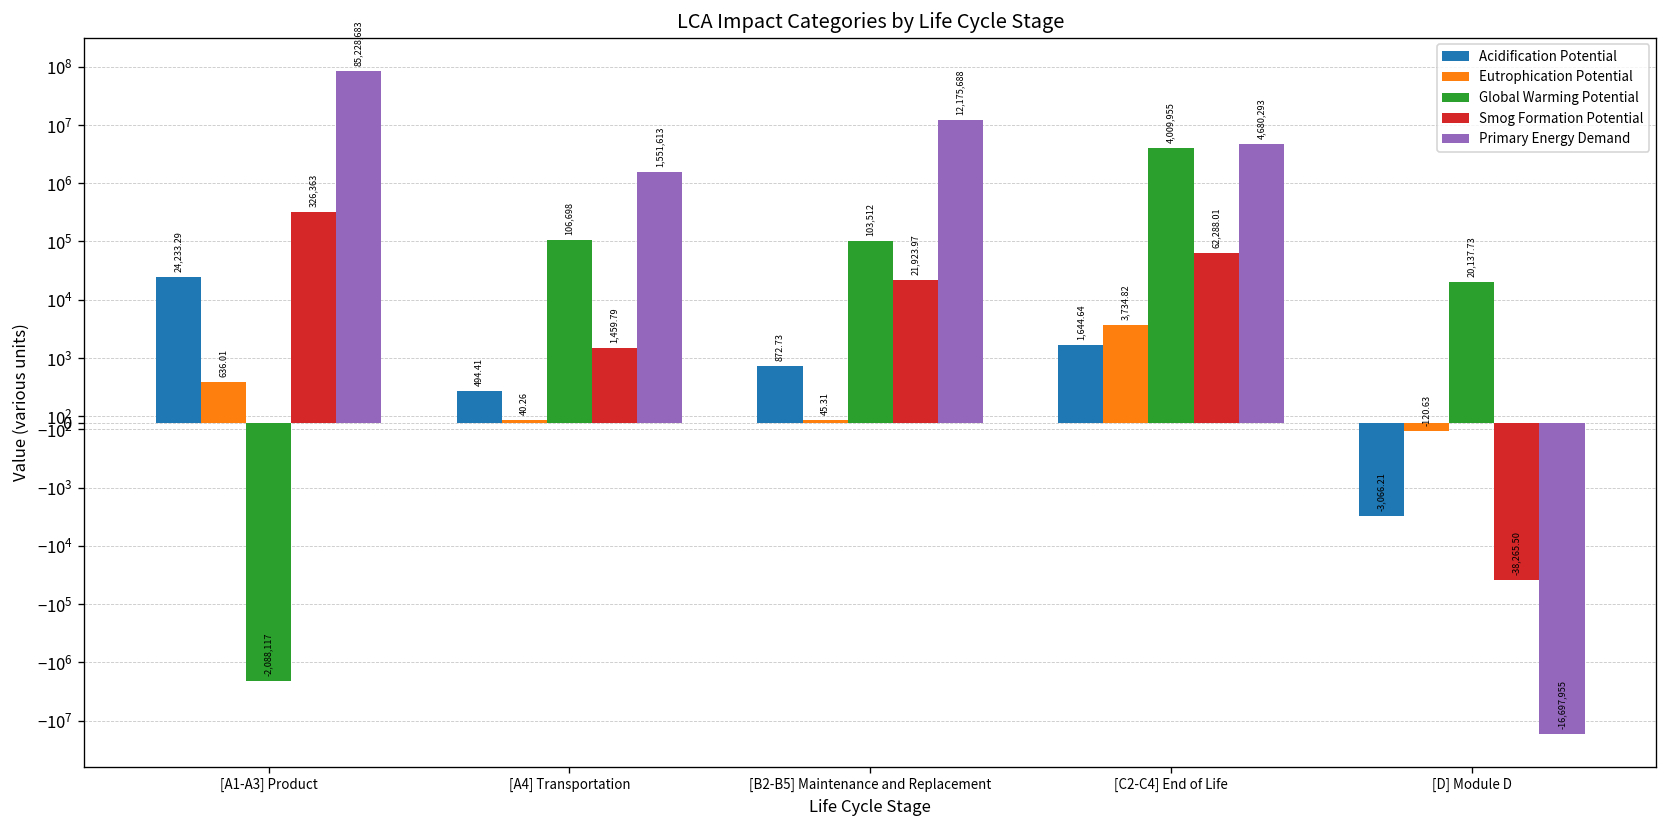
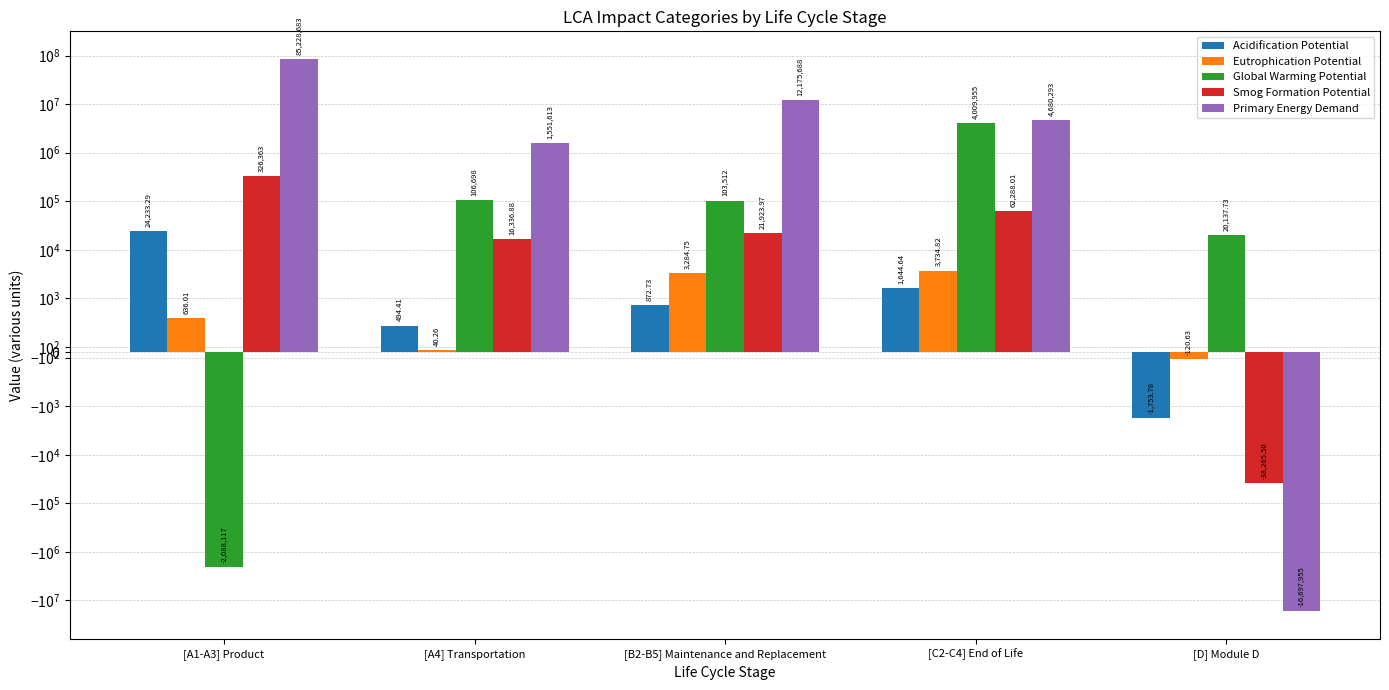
  {
    "Acidification Potential": {
      "[A1-A3] Product": "24,233.29",
      "[A4] Transportation": "494.41",
      "[B2-B5] Maintenance and Replacement": "872.73",
      "[C2-C4] End of Life": "1,644.64",
-     "[D] Module D": "-3,066.21"
+     "[D] Module D": "-1,753.78"
    },
    "Eutrophication Potential": {
      "[A1-A3] Product": "636.01",
      "[A4] Transportation": "40.26",
-     "[B2-B5] Maintenance and Replacement": "45.31",
+     "[B2-B5] Maintenance and Replacement": "3,284.75",
      "[C2-C4] End of Life": "3,734.82",
      "[D] Module D": "-120.63"
    },
    "Global Warming Potential": {
      "[A1-A3] Product": "-2,088,117",
      "[A4] Transportation": "106,698",
      "[B2-B5] Maintenance and Replacement": "103,512",
      "[C2-C4] End of Life": "4,009,955",
      "[D] Module D": "20,137.73"
    },
    "Smog Formation Potential": {
      "[A1-A3] Product": "326,363",
-     "[A4] Transportation": "1,459.79",
+     "[A4] Transportation": "16,336.88",
      "[B2-B5] Maintenance and Replacement": "21,923.97",
      "[C2-C4] End of Life": "62,288.01",
      "[D] Module D": "-38,265.50"
    },
    "Primary Energy Demand": {
      "[A1-A3] Product": "85,228,683",
      "[A4] Transportation": "1,551,613",
      "[B2-B5] Maintenance and Replacement": "12,175,688",
      "[C2-C4] End of Life": "4,680,293",
      "[D] Module D": "-16,697,955"
    }
  }
